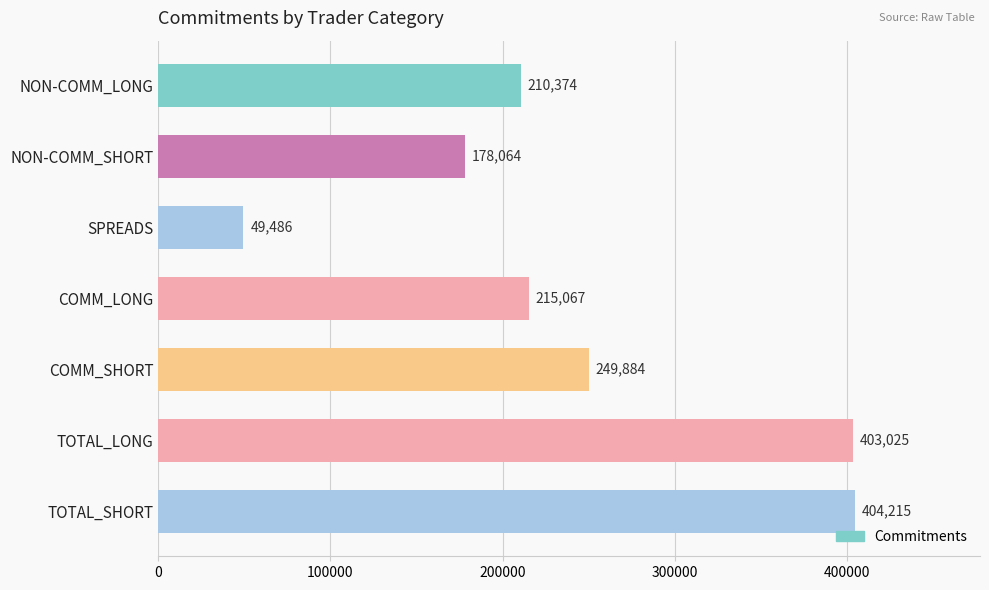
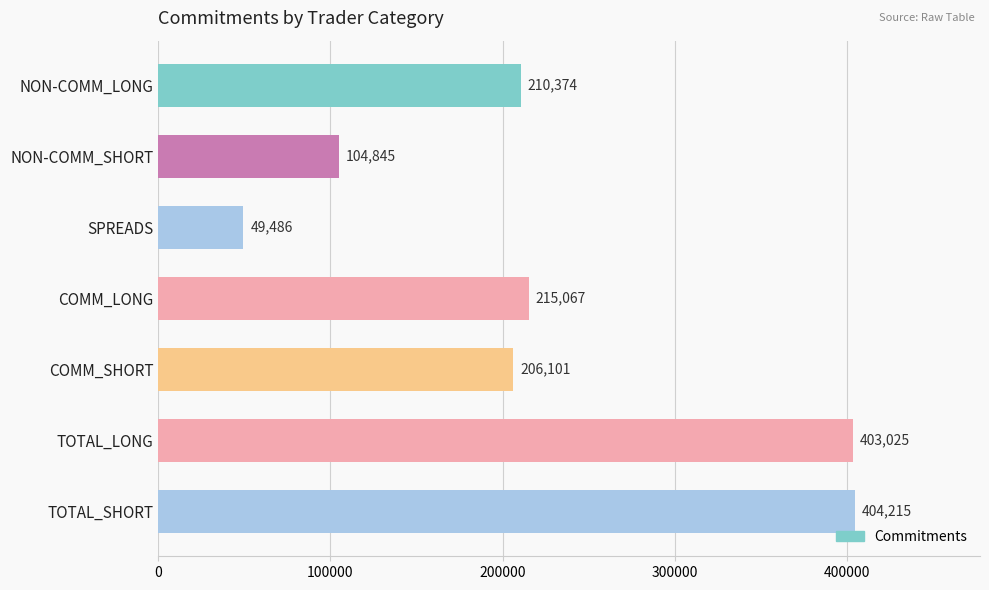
  {
    "NON-COMM_LONG": "210,374",
-   "NON-COMM_SHORT": "178,064",
+   "NON-COMM_SHORT": "104,845",
    "SPREADS": "49,486",
    "COMM_LONG": "215,067",
-   "COMM_SHORT": "249,884",
+   "COMM_SHORT": "206,101",
    "TOTAL_LONG": "403,025",
    "TOTAL_SHORT": "404,215"
  }
